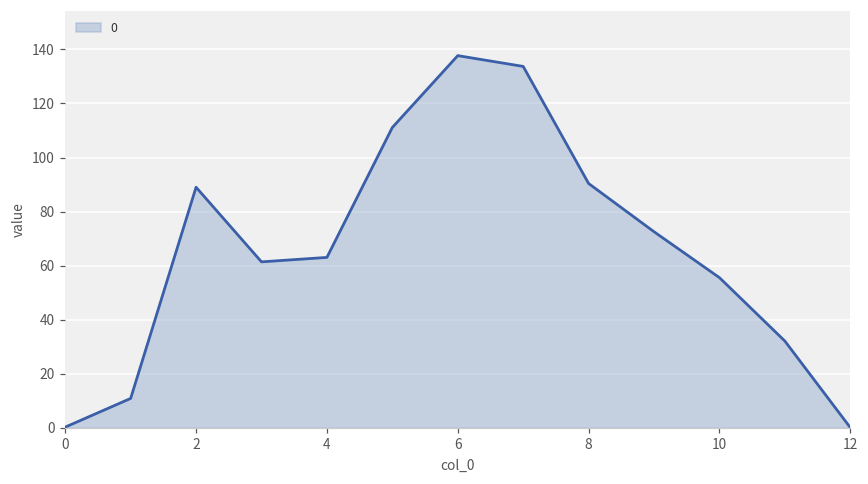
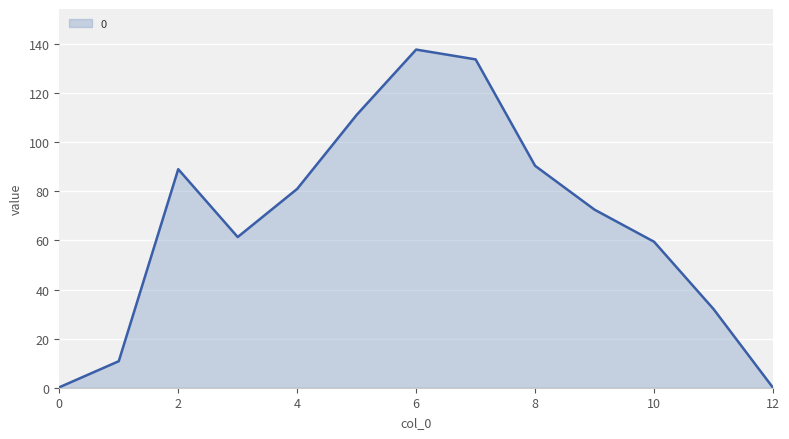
  {
    "0": 0,
    "2": 89,
-   "4": 63,
+   "4": 81,
    "6": 138,
    "8": 90,
-   "10": 56,
+   "10": 59,
    "12": 0
  }
